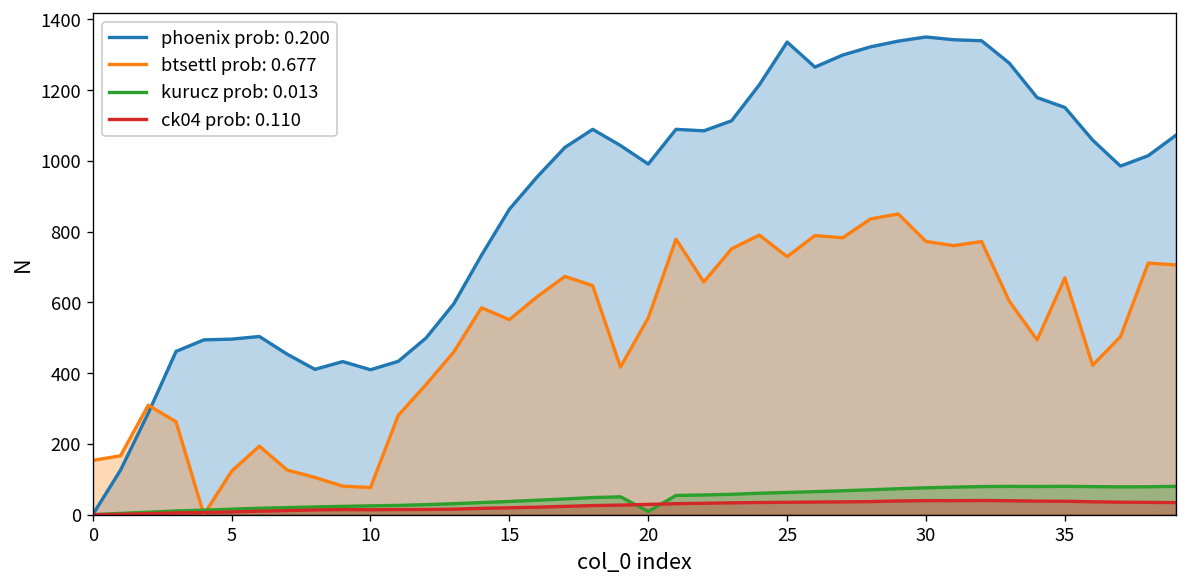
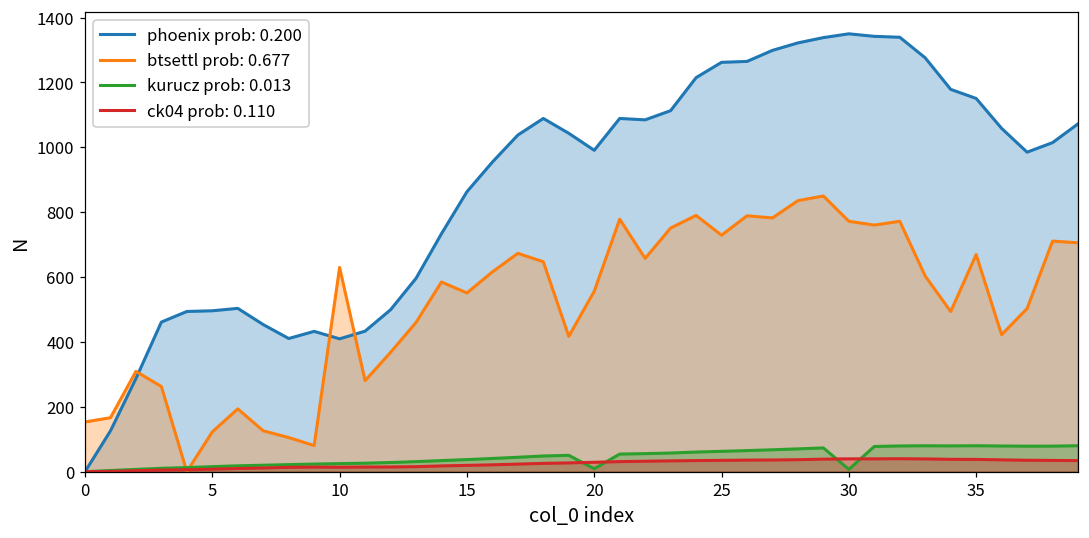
  {
    "phoenix prob: 0.200": {
      "5": 500,
      "10": 410,
      "15": 860,
      "20": 990,
-     "25": 1340,
+     "25": 1260,
      "30": 1350,
      "35": 1150
    },
    "btsettl prob: 0.677": {
      "0": 150,
      "5": 120,
-     "10": 80,
+     "10": 630,
      "15": 550,
      "20": 560,
      "25": 730,
      "30": 770,
      "35": 670
    },
    "kurucz prob: 0.013": {
      "10": 20,
      "15": 40,
      "20": 10,
      "25": 60,
-     "30": 80,
+     "30": 10,
      "35": 80
    },
    "ck04 prob: 0.110": {
      "10": 10,
      "15": 20,
      "20": 30,
      "25": 40,
      "30": 40,
      "35": 40
    }
  }
